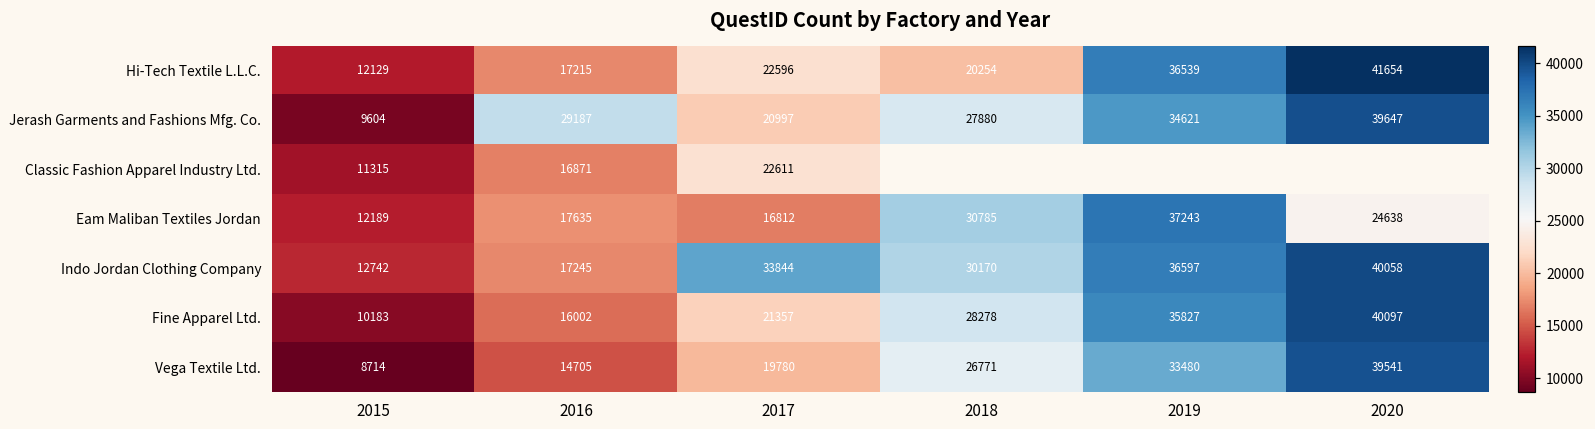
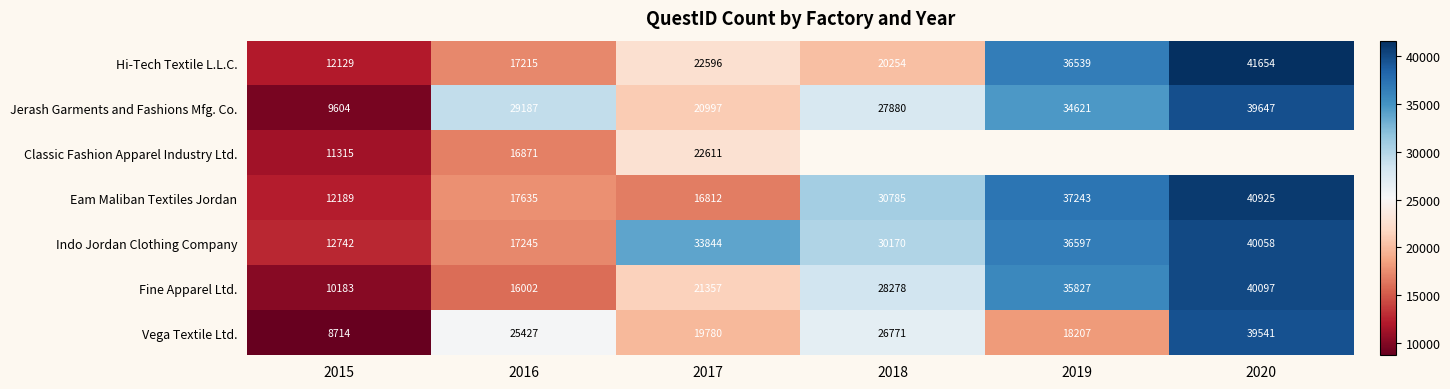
  {
    "Hi-Tech Textile L.L.C.": {
      "2015": 12129,
      "2016": 17215,
      "2017": 22596,
      "2018": 20254,
      "2019": 36539,
      "2020": 41654
    },
    "Jerash Garments and Fashions Mfg. Co.": {
      "2015": 9604,
      "2016": 29187,
      "2017": 20997,
      "2018": 27880,
      "2019": 34621,
      "2020": 39647
    },
    "Classic Fashion Apparel Industry Ltd.": {
      "2015": 11315,
      "2016": 16871,
      "2017": 22611
    },
    "Eam Maliban Textiles Jordan": {
      "2015": 12189,
      "2016": 17635,
      "2017": 16812,
      "2018": 30785,
      "2019": 37243,
-     "2020": 24638
+     "2020": 40925
    },
    "Indo Jordan Clothing Company": {
      "2015": 12742,
      "2016": 17245,
      "2017": 33844,
      "2018": 30170,
      "2019": 36597,
      "2020": 40058
    },
    "Fine Apparel Ltd.": {
      "2015": 10183,
      "2016": 16002,
      "2017": 21357,
      "2018": 28278,
      "2019": 35827,
      "2020": 40097
    },
    "Vega Textile Ltd.": {
      "2015": 8714,
-     "2016": 14705,
+     "2016": 25427,
      "2017": 19780,
      "2018": 26771,
-     "2019": 33480,
+     "2019": 18207,
      "2020": 39541
    }
  }
